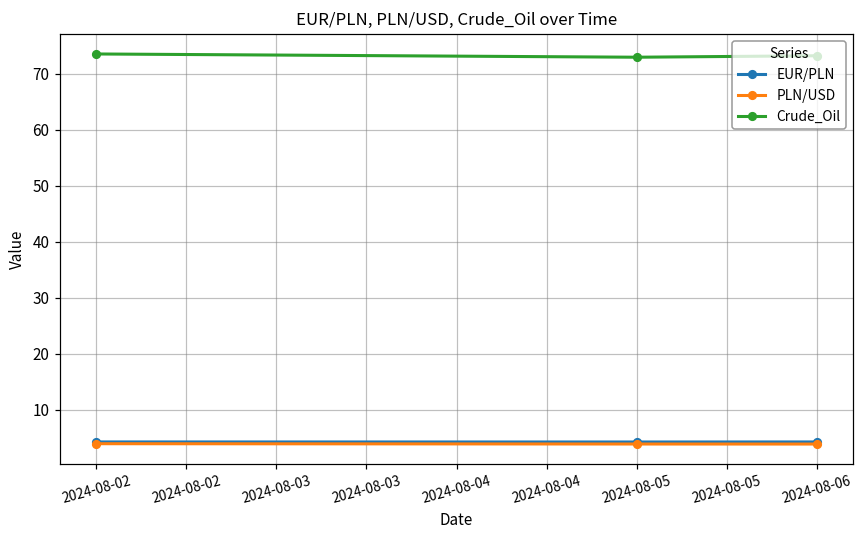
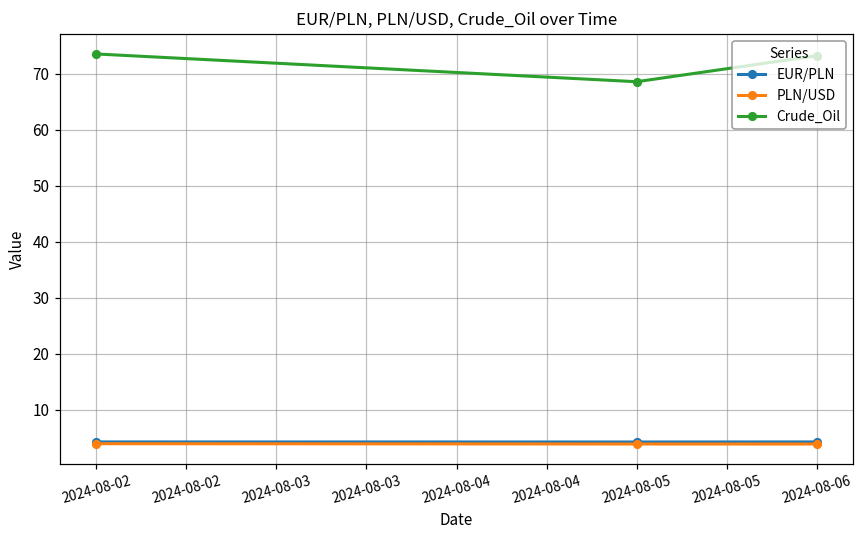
  {
    "Crude_Oil": {
      "2024-08-02": 74,
-     "2024-08-05": 73
+     "2024-08-05": 69
    }
  }
